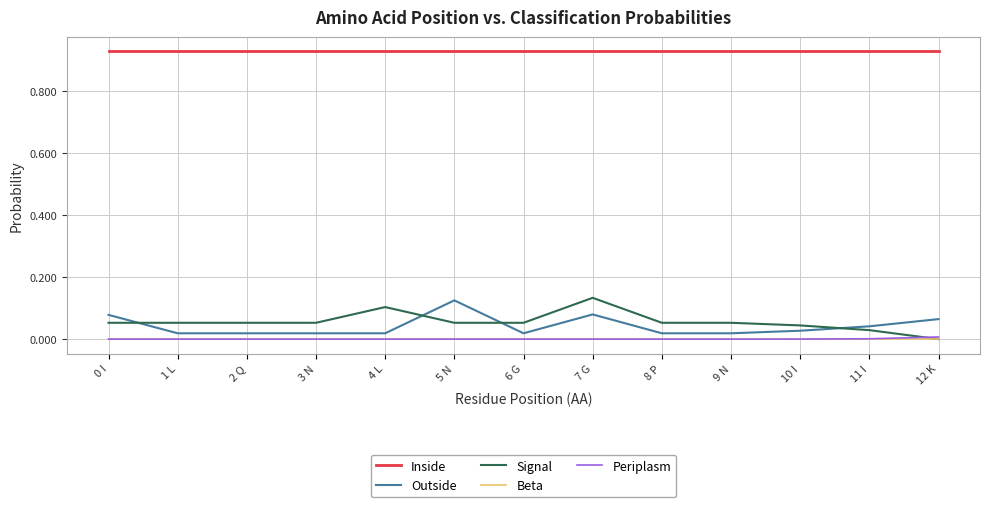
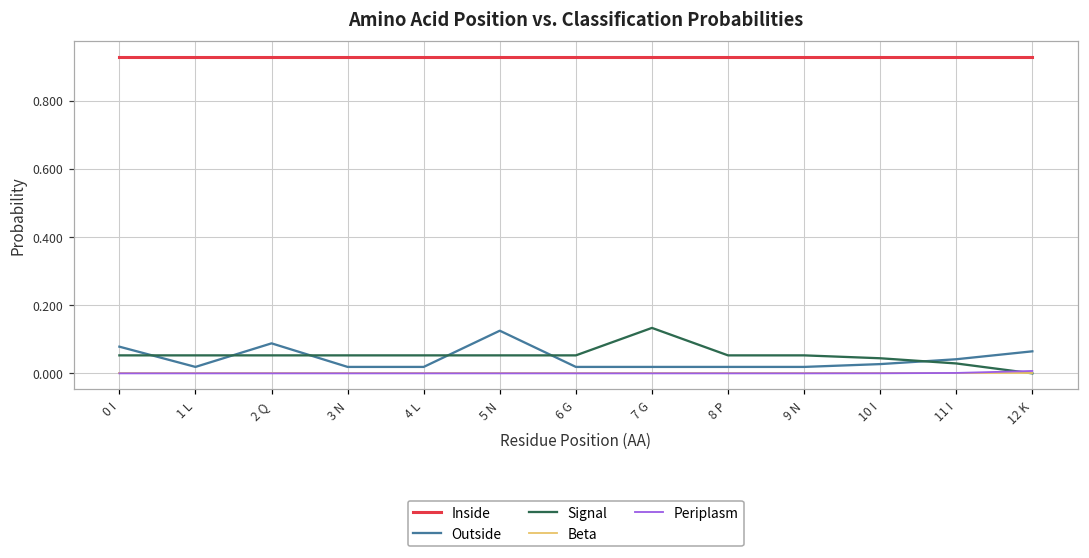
  {
    "Inside": {
      "0 I": 0.93,
      "1 L": 0.93,
      "2 Q": 0.93,
      "3 N": 0.93,
      "4 L": 0.93,
      "5 N": 0.93,
      "6 G": 0.93,
      "7 G": 0.93,
      "8 P": 0.93,
      "9 N": 0.93,
      "10 I": 0.93,
      "11 I": 0.93,
      "12 K": 0.93
    },
    "Outside": {
      "0 I": 0.08,
      "1 L": 0.02,
-     "2 Q": 0.02,
+     "2 Q": 0.09,
      "3 N": 0.02,
      "4 L": 0.02,
      "5 N": 0.13,
      "6 G": 0.02,
-     "7 G": 0.08,
+     "7 G": 0.02,
      "8 P": 0.02,
      "9 N": 0.02,
      "10 I": 0.03,
      "11 I": 0.04,
      "12 K": 0.06
    },
    "Signal": {
      "0 I": 0.05,
      "1 L": 0.05,
      "2 Q": 0.05,
      "3 N": 0.05,
-     "4 L": 0.10,
+     "4 L": 0.05,
      "5 N": 0.05,
      "6 G": 0.05,
      "7 G": 0.13,
      "8 P": 0.05,
      "9 N": 0.05,
      "10 I": 0.04,
      "11 I": 0.03
    }
  }
